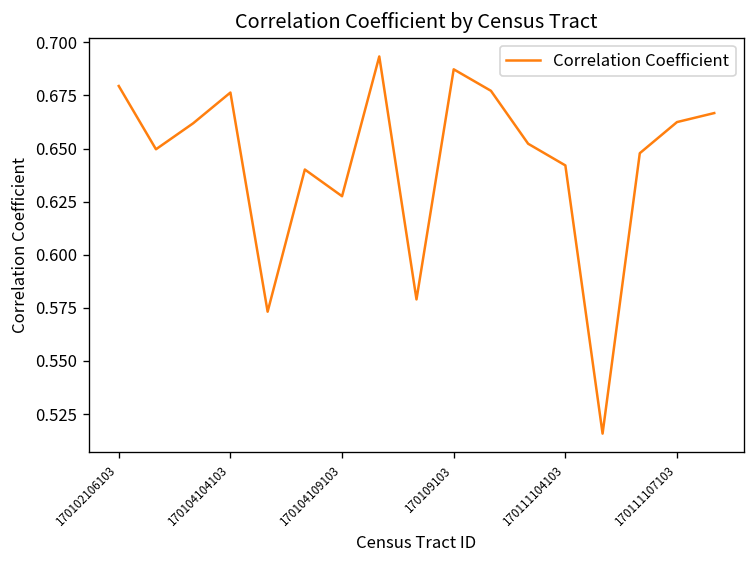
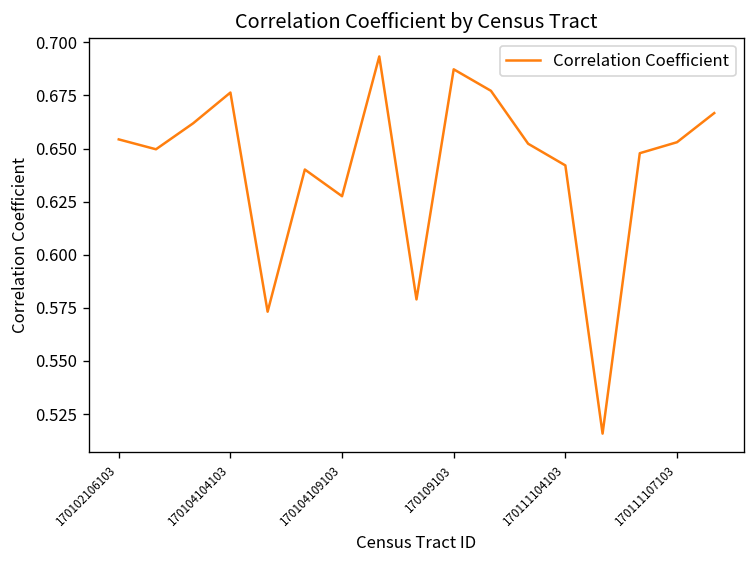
  {
-   "170102106103": 0.679,
+   "170102106103": 0.654,
    "170104104103": 0.676,
    "170104109103": 0.628,
    "170109103": 0.687,
    "170111104103": 0.642,
-   "170111107103": 0.662
+   "170111107103": 0.653
  }
